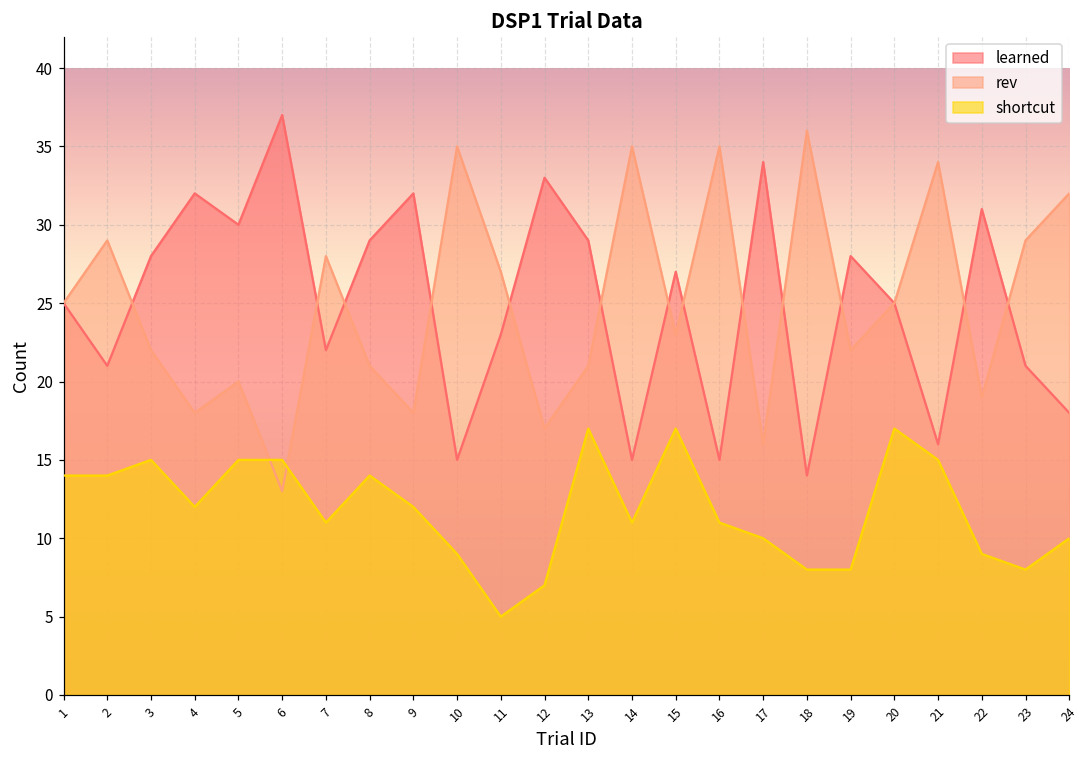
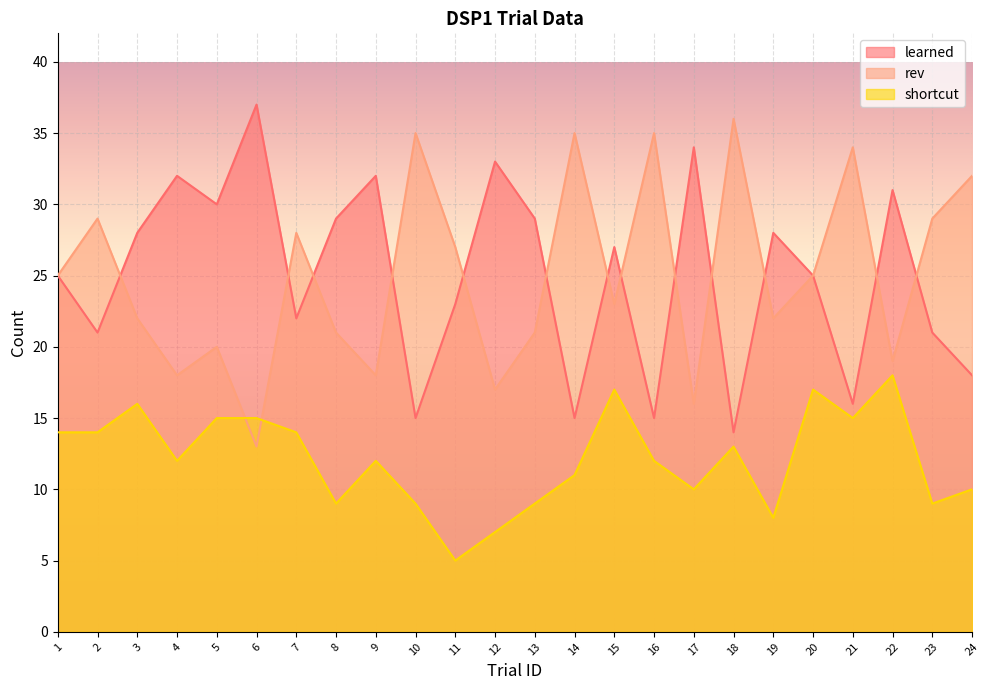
  {
    "shortcut": {
      "1": 14,
      "2": 14,
-     "3": 15,
+     "3": 16,
      "4": 12,
      "5": 15,
      "6": 15,
-     "7": 11,
-     "8": 14,
+     "7": 14,
+     "8": 9,
      "9": 12,
      "10": 9,
      "11": 5,
      "12": 7,
-     "13": 17,
+     "13": 9,
      "14": 11,
      "15": 17,
-     "16": 11,
+     "16": 12,
      "17": 10,
-     "18": 8,
+     "18": 13,
      "19": 8,
      "20": 17,
      "21": 15,
-     "22": 9,
-     "23": 8,
+     "22": 18,
+     "23": 9,
      "24": 10
    }
  }
